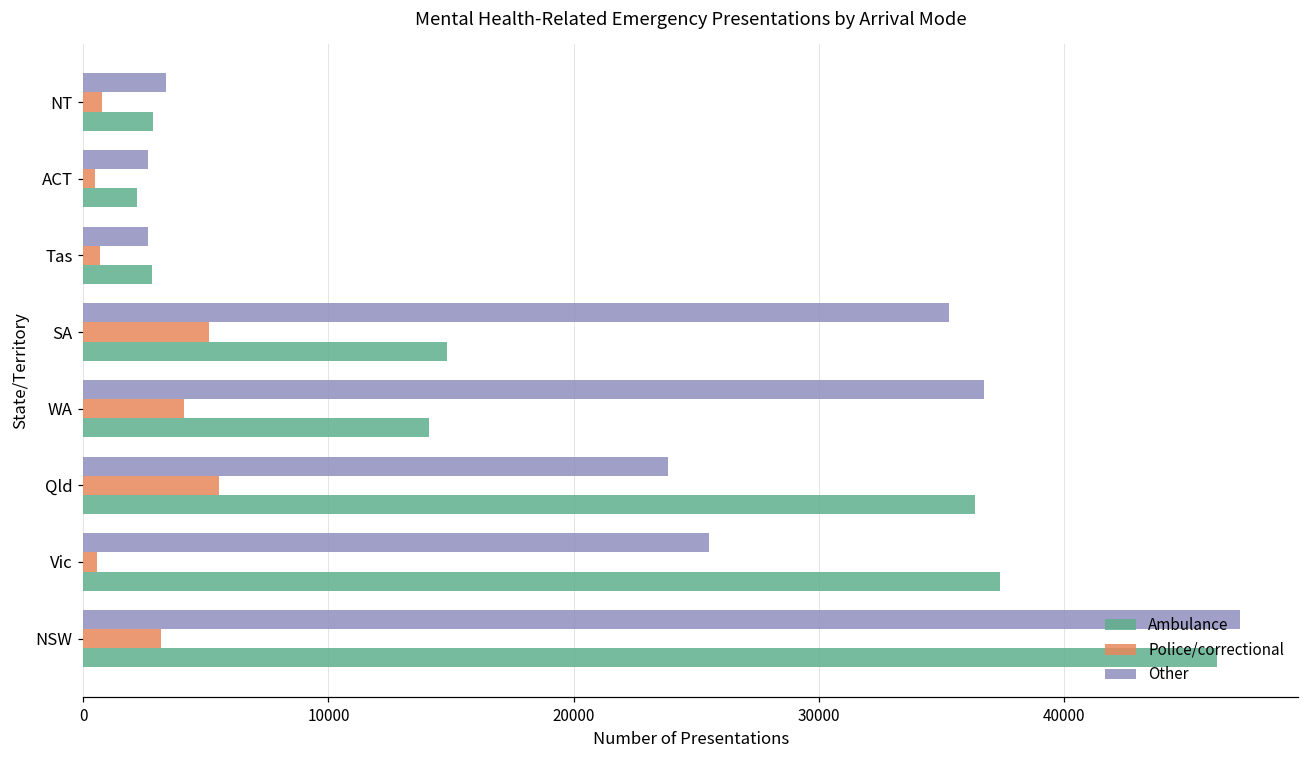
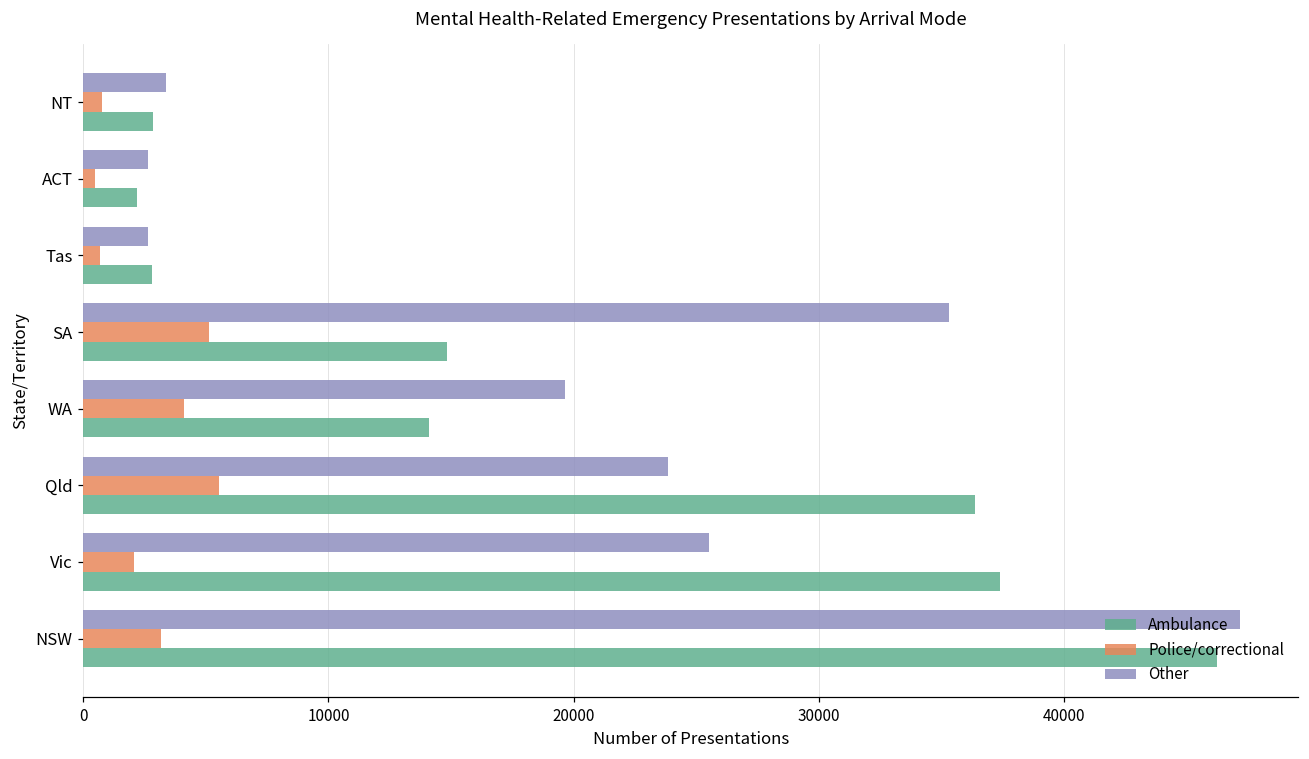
  {
    "Ambulance": {
      "NT": 2900,
      "ACT": 2200,
      "Tas": 2800,
      "SA": 14900,
      "WA": 14100,
      "Qld": 36400,
      "Vic": 37400,
      "NSW": 46200
    },
    "Police/correctional": {
      "NT": 800,
      "ACT": 500,
      "Tas": 700,
      "SA": 5100,
      "WA": 4100,
      "Qld": 5500,
-     "Vic": 600,
+     "Vic": 2100,
      "NSW": 3200
    },
    "Other": {
      "NT": 3400,
      "ACT": 2600,
      "Tas": 2600,
      "SA": 35300,
-     "WA": 36700,
+     "WA": 19700,
      "Qld": 23900,
      "Vic": 25500,
      "NSW": 47200
    }
  }
